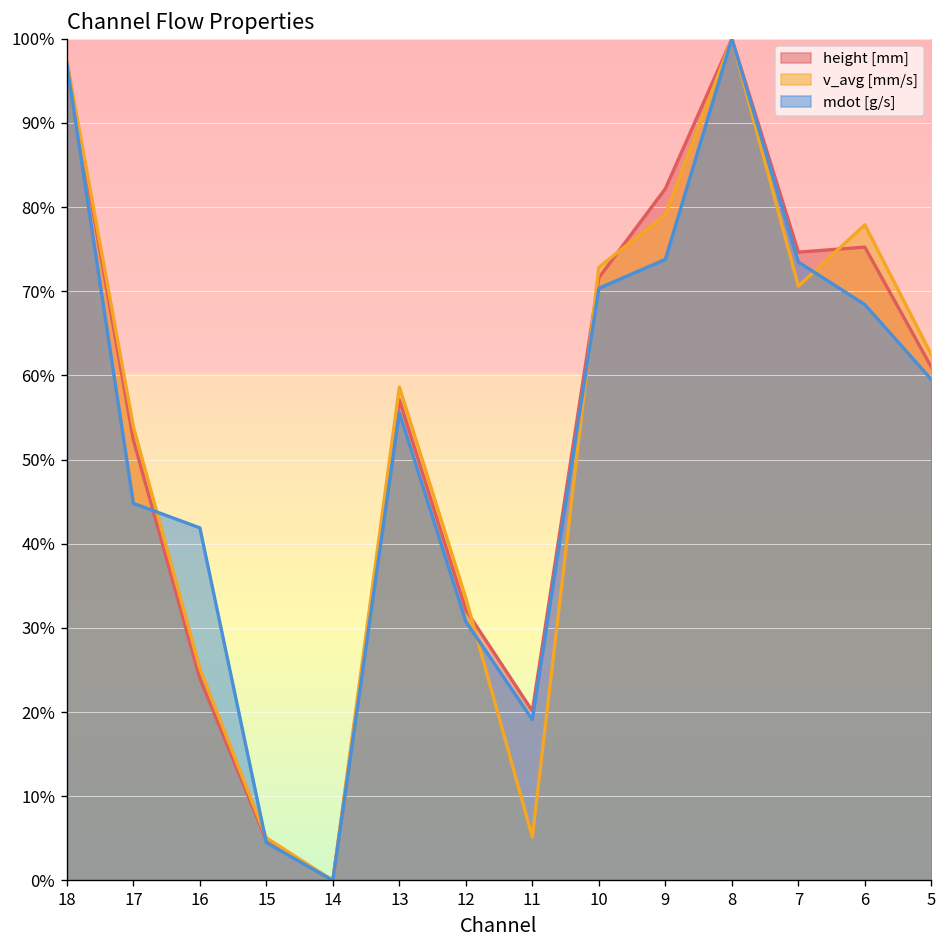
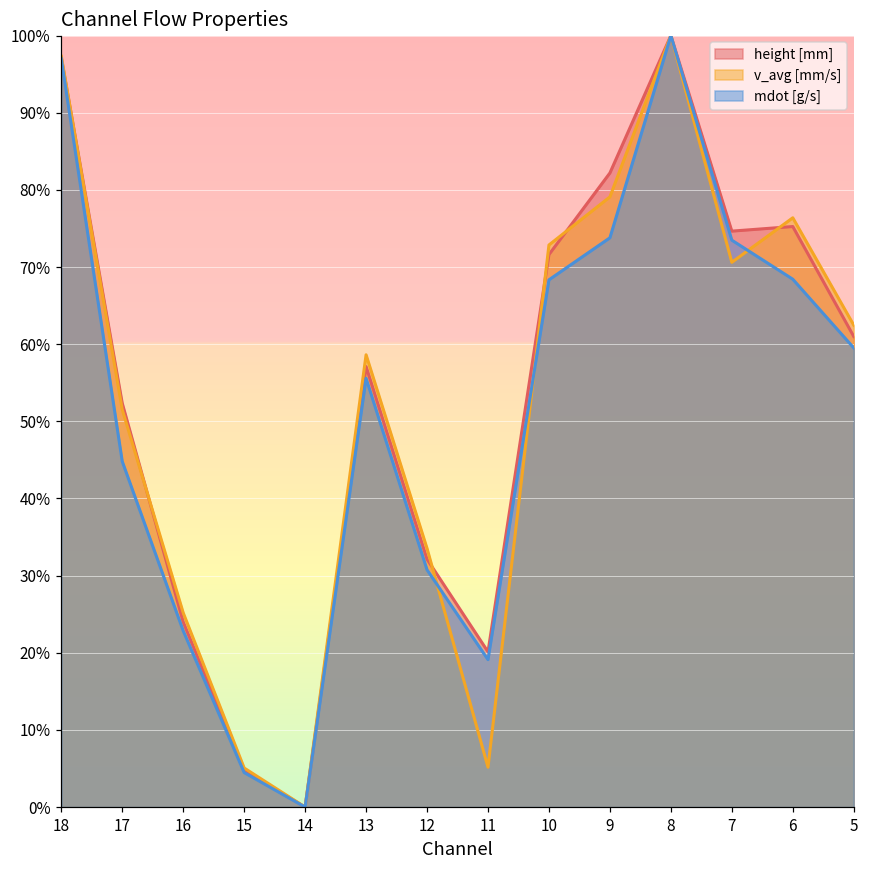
  {
    "height [mm]": {
      "17": "52%",
      "16": "24%",
      "13": "57%",
      "12": "32%",
      "11": "20%",
      "10": "72%",
      "9": "82%",
      "7": "75%",
      "6": "75%",
      "5": "61%"
    },
    "v_avg [mm/s]": {
-     "17": "54%",
+     "17": "52%",
      "16": "25%",
      "13": "59%",
      "12": "34%",
      "11": "5%",
      "10": "73%",
      "9": "79%",
      "7": "71%",
-     "6": "78%",
+     "6": "76%",
      "5": "62%"
    },
    "mdot [g/s]": {
      "17": "45%",
-     "16": "42%",
+     "16": "23%",
      "13": "56%",
      "12": "31%",
      "11": "19%",
-     "10": "70%",
+     "10": "68%",
      "9": "74%",
      "7": "73%",
      "6": "68%",
      "5": "60%"
    }
  }
